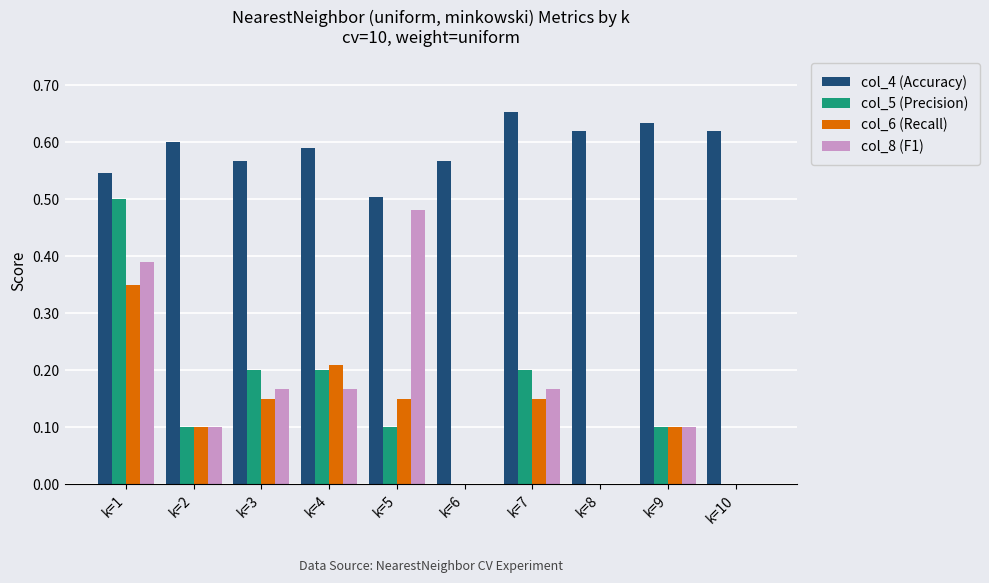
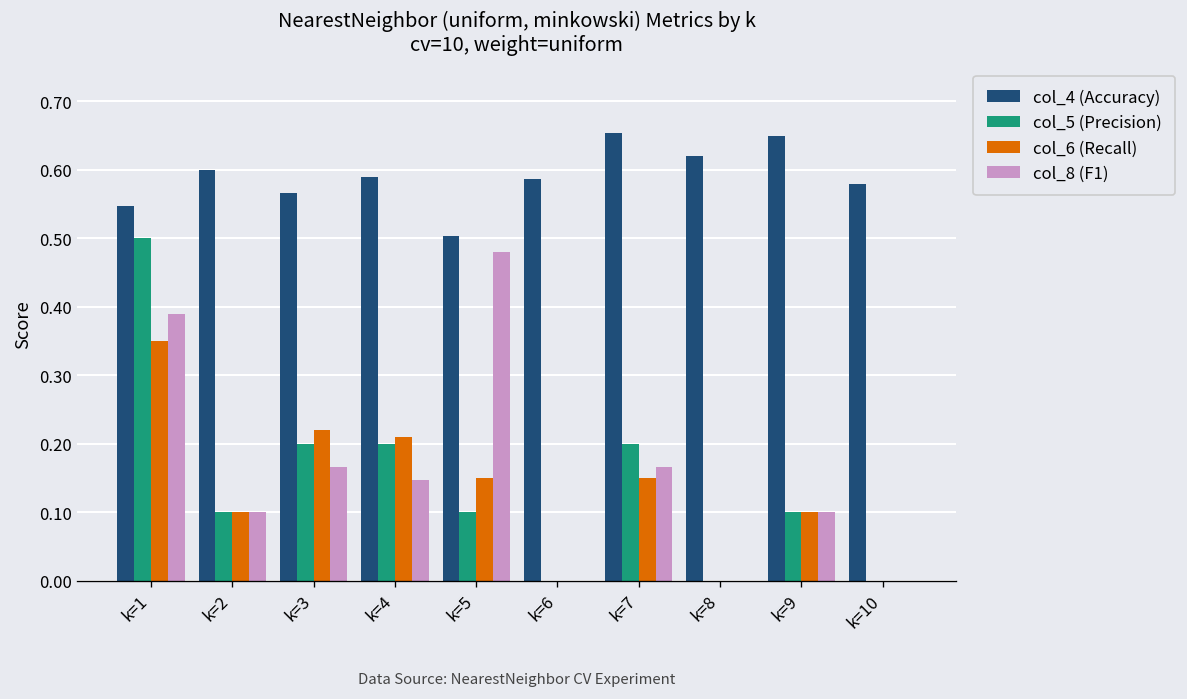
  {
    "col_4 (Accuracy)": {
      "k=1": 0.55,
      "k=2": 0.60,
      "k=3": 0.57,
      "k=4": 0.59,
      "k=5": 0.50,
-     "k=6": 0.57,
+     "k=6": 0.59,
      "k=7": 0.65,
      "k=8": 0.62,
-     "k=9": 0.63,
-     "k=10": 0.62
+     "k=9": 0.65,
+     "k=10": 0.58
    },
    "col_5 (Precision)": {
      "k=1": 0.50,
      "k=2": 0.10,
      "k=3": 0.20,
      "k=4": 0.20,
      "k=5": 0.10,
      "k=6": 0.00,
      "k=7": 0.20,
      "k=8": 0.00,
      "k=9": 0.10,
      "k=10": 0.00
    },
    "col_6 (Recall)": {
      "k=1": 0.35,
      "k=2": 0.10,
-     "k=3": 0.15,
+     "k=3": 0.22,
      "k=4": 0.21,
      "k=5": 0.15,
      "k=6": 0.00,
      "k=7": 0.15,
      "k=8": 0.00,
      "k=9": 0.10,
      "k=10": 0.00
    },
    "col_8 (F1)": {
      "k=1": 0.39,
      "k=2": 0.10,
      "k=3": 0.17,
-     "k=4": 0.17,
+     "k=4": 0.15,
      "k=5": 0.48,
      "k=6": 0.00,
      "k=7": 0.17,
      "k=8": 0.00,
      "k=9": 0.10,
      "k=10": 0.00
    }
  }
